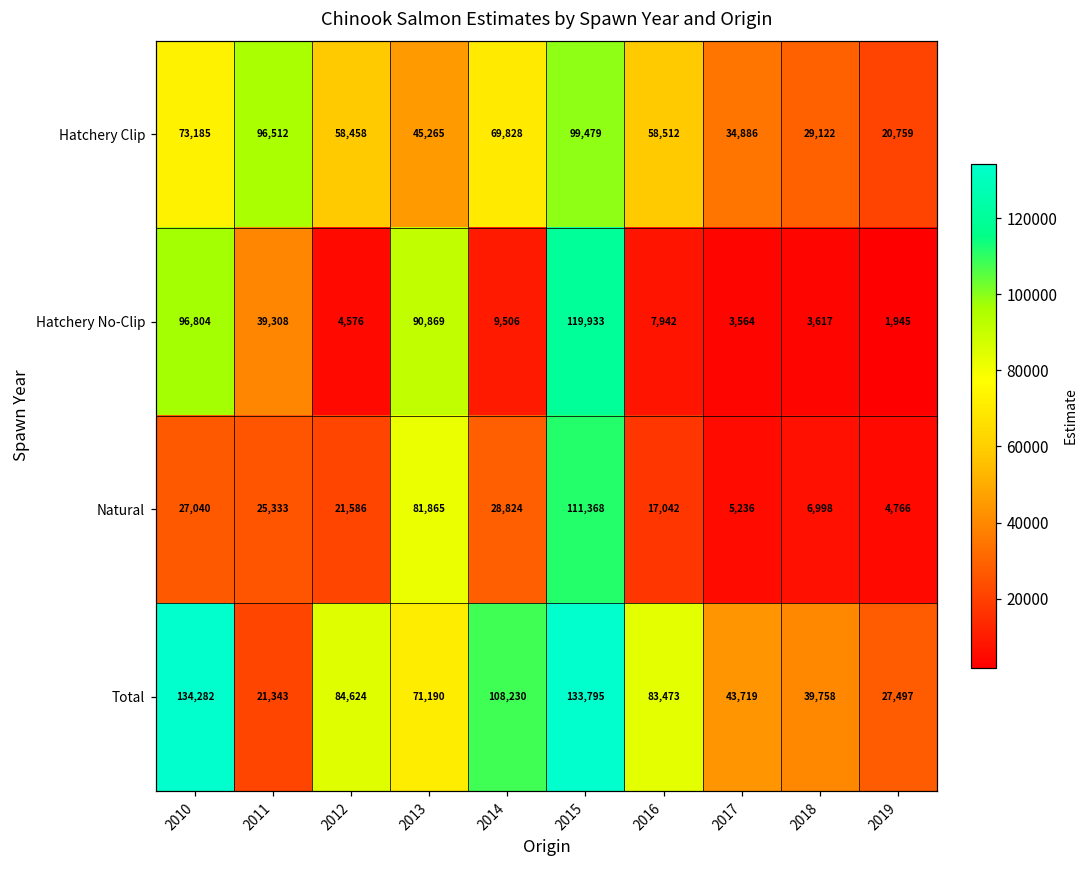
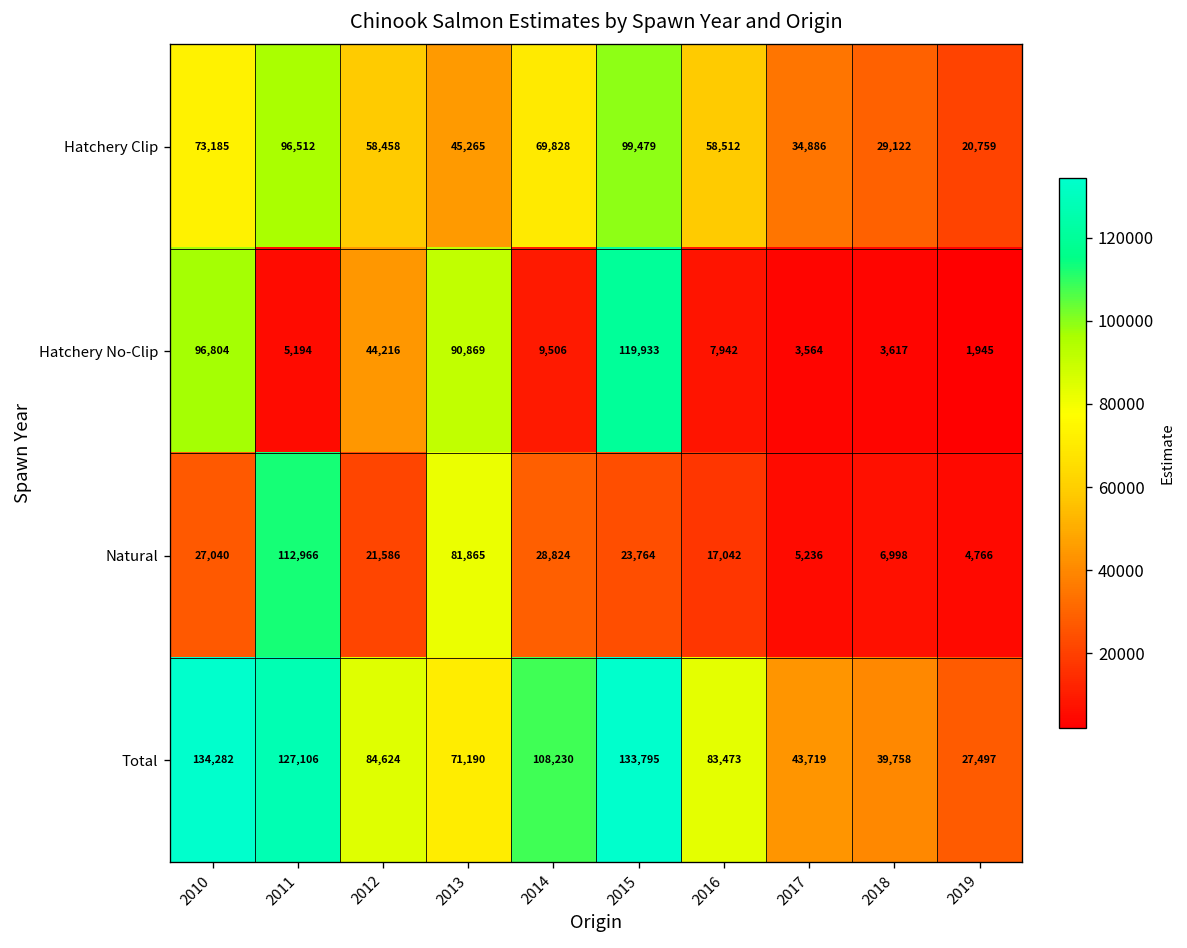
  {
    "Hatchery Clip": {
      "2010": "73,185",
      "2011": "96,512",
      "2012": "58,458",
      "2013": "45,265",
      "2014": "69,828",
      "2015": "99,479",
      "2016": "58,512",
      "2017": "34,886",
      "2018": "29,122",
      "2019": "20,759"
    },
    "Hatchery No-Clip": {
      "2010": "96,804",
-     "2011": "39,308",
-     "2012": "4,576",
+     "2011": "5,194",
+     "2012": "44,216",
      "2013": "90,869",
      "2014": "9,506",
      "2015": "119,933",
      "2016": "7,942",
      "2017": "3,564",
      "2018": "3,617",
      "2019": "1,945"
    },
    "Natural": {
      "2010": "27,040",
-     "2011": "25,333",
+     "2011": "112,966",
      "2012": "21,586",
      "2013": "81,865",
      "2014": "28,824",
-     "2015": "111,368",
+     "2015": "23,764",
      "2016": "17,042",
      "2017": "5,236",
      "2018": "6,998",
      "2019": "4,766"
    },
    "Total": {
      "2010": "134,282",
-     "2011": "21,343",
+     "2011": "127,106",
      "2012": "84,624",
      "2013": "71,190",
      "2014": "108,230",
      "2015": "133,795",
      "2016": "83,473",
      "2017": "43,719",
      "2018": "39,758",
      "2019": "27,497"
    }
  }
